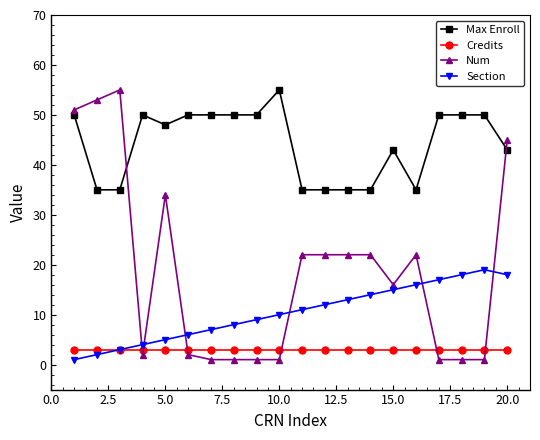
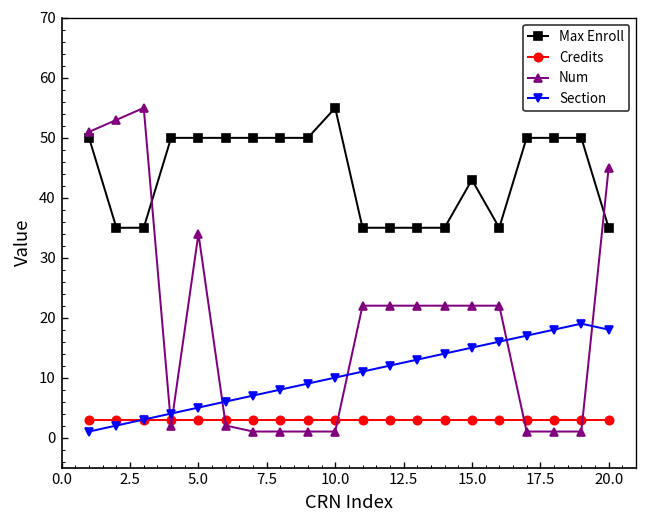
  {
    "Max Enroll": {
-     "5.0": 48,
+     "5.0": 50,
      "10.0": 55,
      "15.0": 43,
-     "20.0": 43
+     "20.0": 35
    },
    "Credits": {
      "5.0": 3,
      "10.0": 3,
      "15.0": 3,
      "20.0": 3
    },
    "Num": {
      "5.0": 34,
      "10.0": 1,
-     "15.0": 16,
+     "15.0": 22,
      "20.0": 45
    },
    "Section": {
      "5.0": 5,
      "10.0": 10,
      "15.0": 15,
      "20.0": 18
    }
  }
